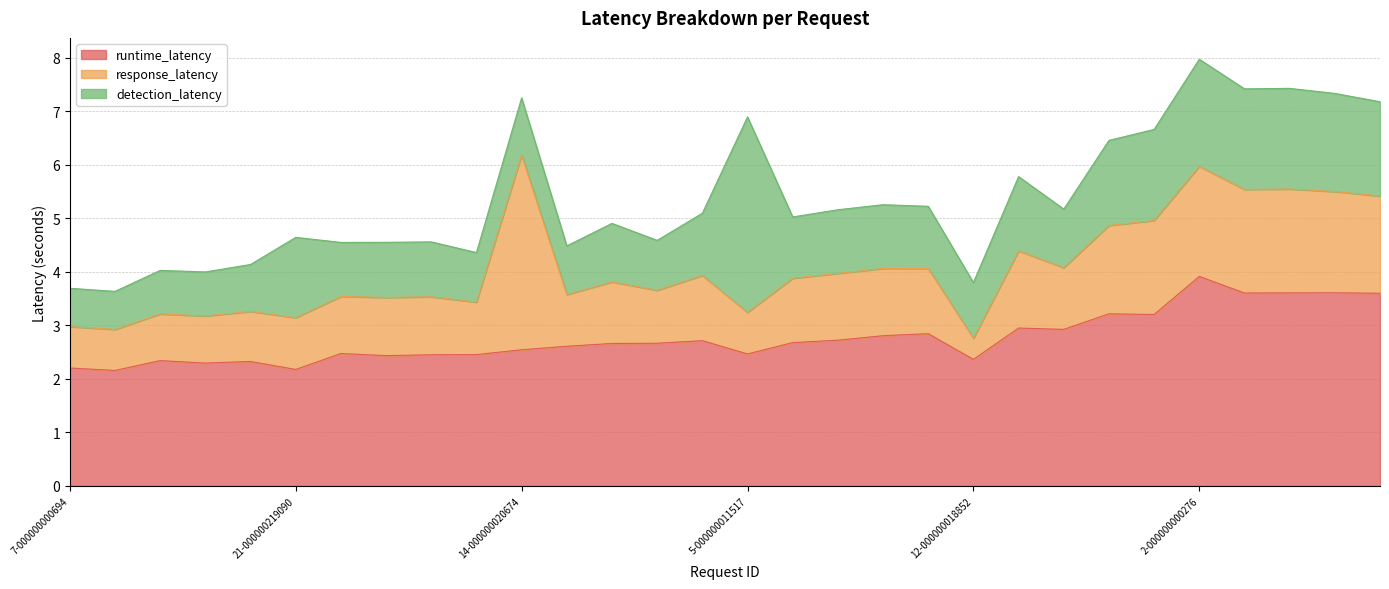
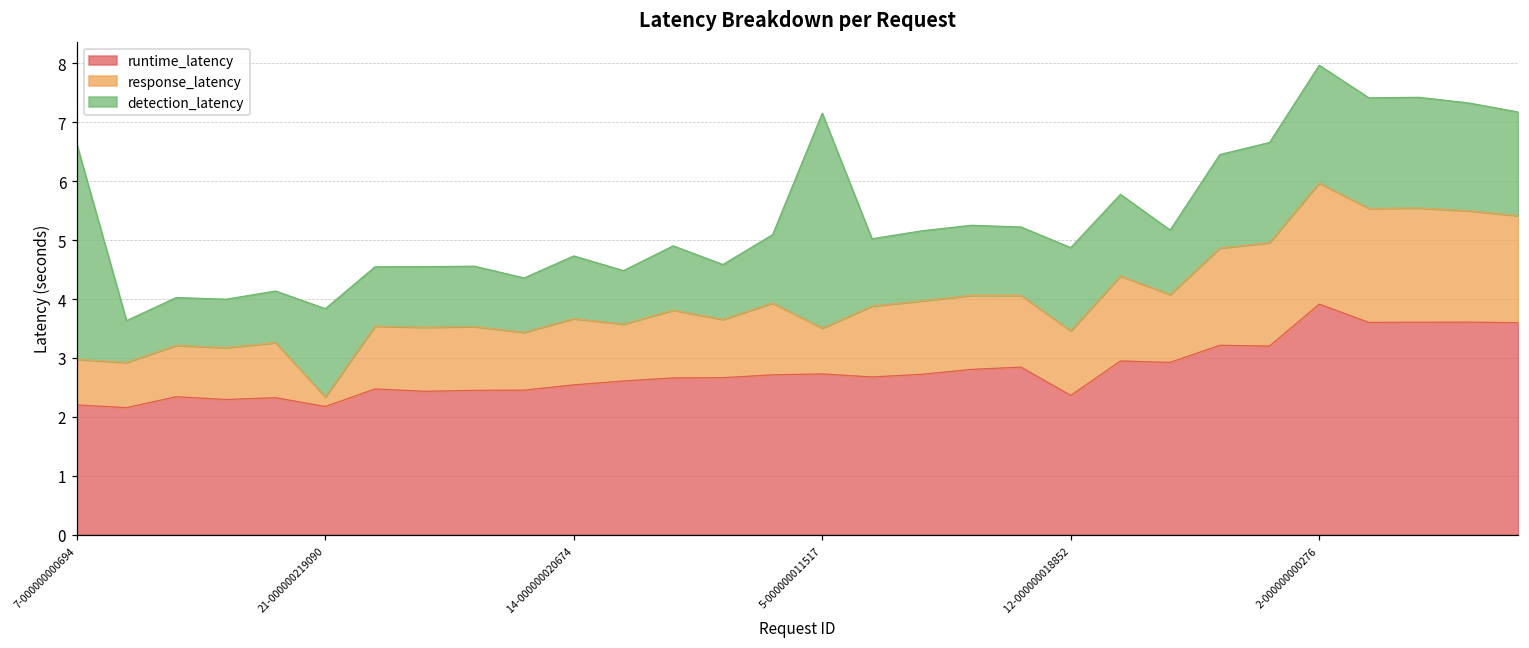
  {
    "runtime_latency": {
      "7-000000000694": 2.2,
      "21-000000219090": 2.2,
      "14-000000020674": 2.5,
-     "5-000000011517": 2.5,
+     "5-000000011517": 2.7,
      "12-000000018852": 2.4,
      "2-000000000276": 3.9
    },
    "response_latency": {
      "7-000000000694": 0.8,
-     "21-000000219090": 1.0,
-     "14-000000020674": 3.6,
+     "21-000000219090": 0.2,
+     "14-000000020674": 1.1,
      "5-000000011517": 0.8,
-     "12-000000018852": 0.4,
+     "12-000000018852": 1.1,
      "2-000000000276": 2.1
    },
    "detection_latency": {
-     "7-000000000694": 0.7,
+     "7-000000000694": 3.7,
      "21-000000219090": 1.5,
      "14-000000020674": 1.1,
      "5-000000011517": 3.6,
-     "12-000000018852": 1.0,
+     "12-000000018852": 1.4,
      "2-000000000276": 2.0
    }
  }
